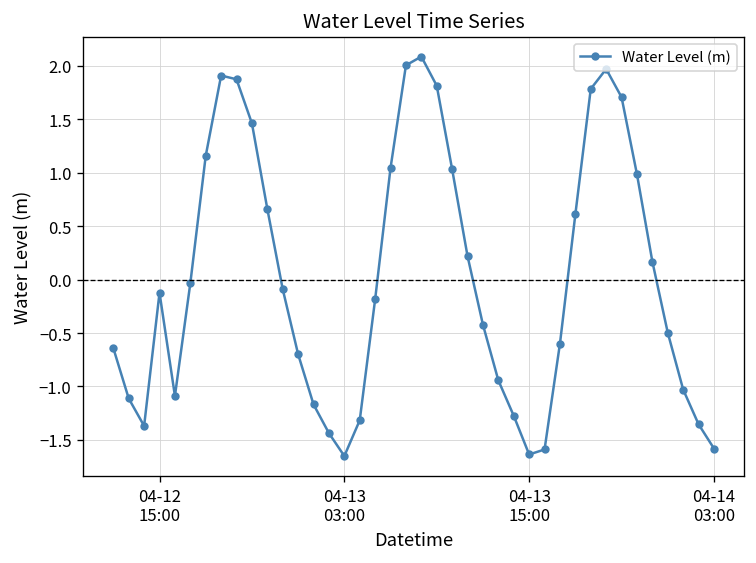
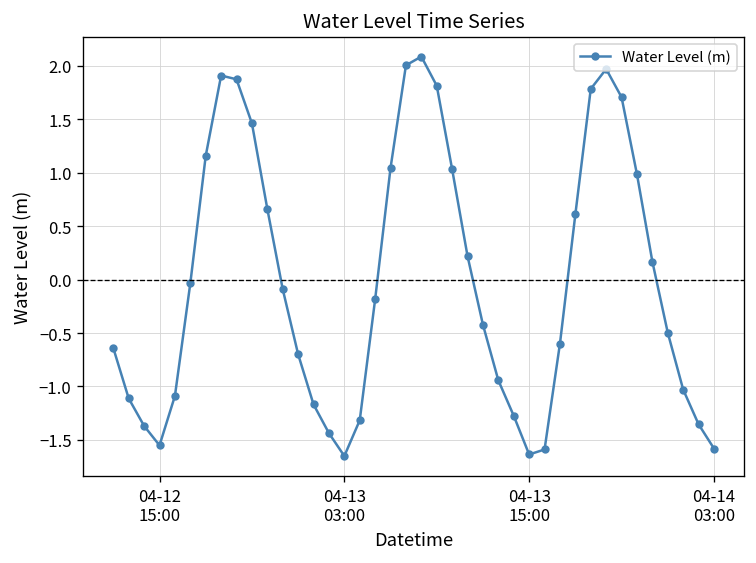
  {
-   "04-12 15:00": -0.1,
+   "04-12 15:00": -1.6,
    "04-13 03:00": -1.7,
    "04-13 15:00": -1.6,
    "04-14 03:00": -1.6
  }
